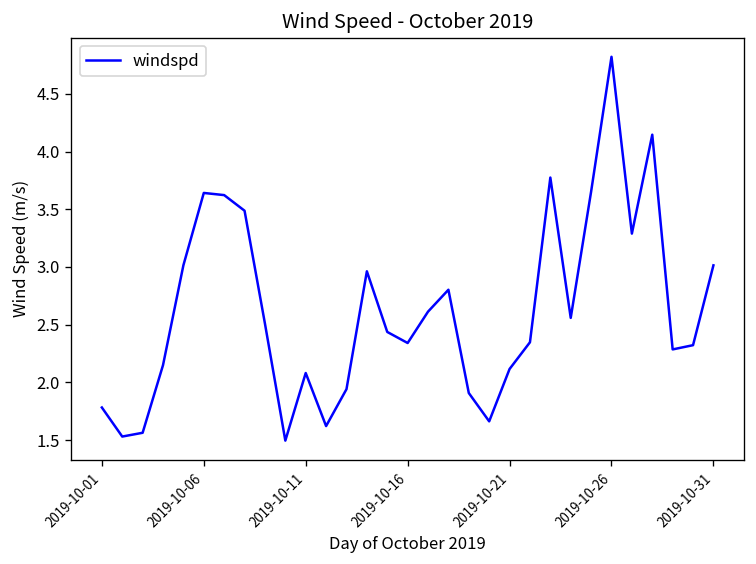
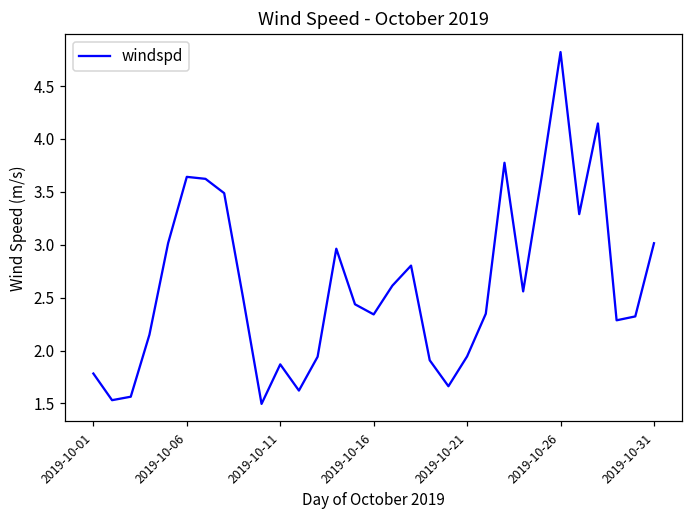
  {
    "2019-10-01": 1.8,
    "2019-10-06": 3.6,
-   "2019-10-11": 2.1,
+   "2019-10-11": 1.9,
    "2019-10-16": 2.3,
-   "2019-10-21": 2.1,
+   "2019-10-21": 1.9,
    "2019-10-26": 4.8,
    "2019-10-31": 3.0
  }
